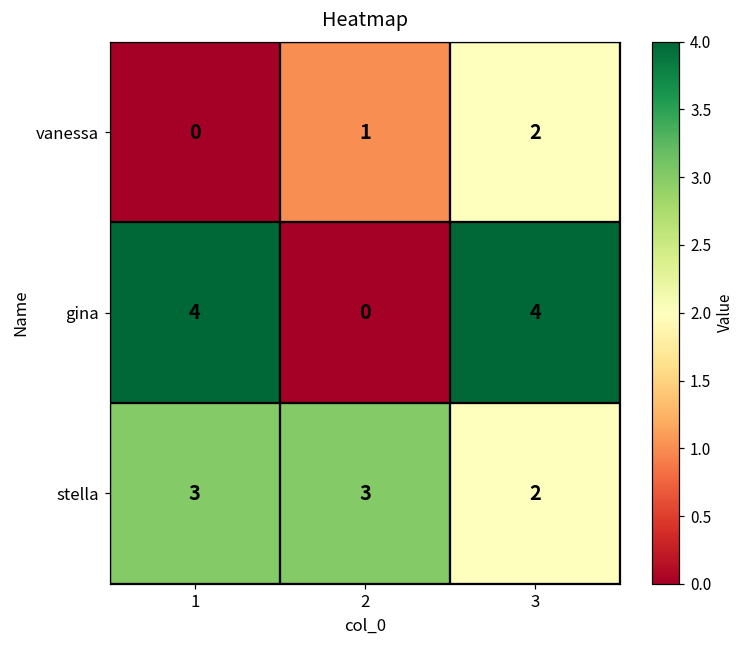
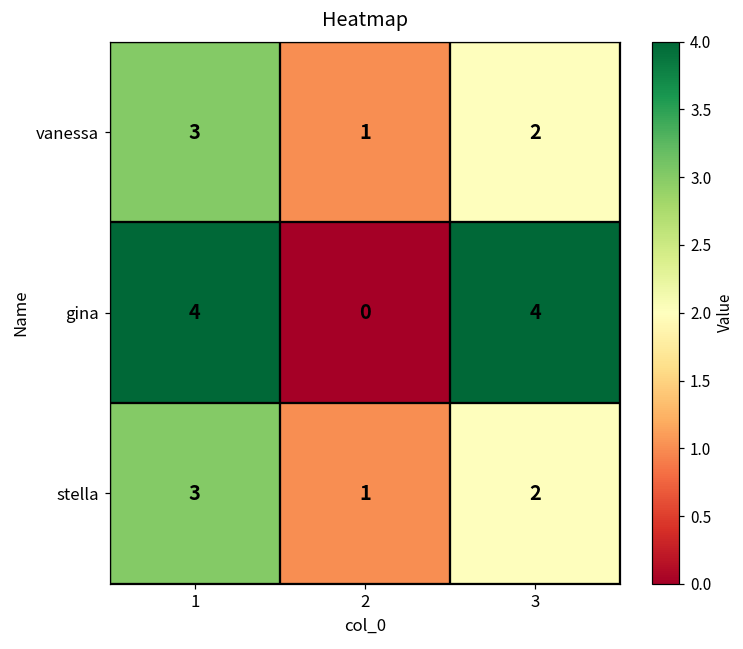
  {
    "vanessa": {
-     "1": 0,
+     "1": 3,
      "2": 1,
      "3": 2
    },
    "gina": {
      "1": 4,
      "2": 0,
      "3": 4
    },
    "stella": {
      "1": 3,
-     "2": 3,
+     "2": 1,
      "3": 2
    }
  }
